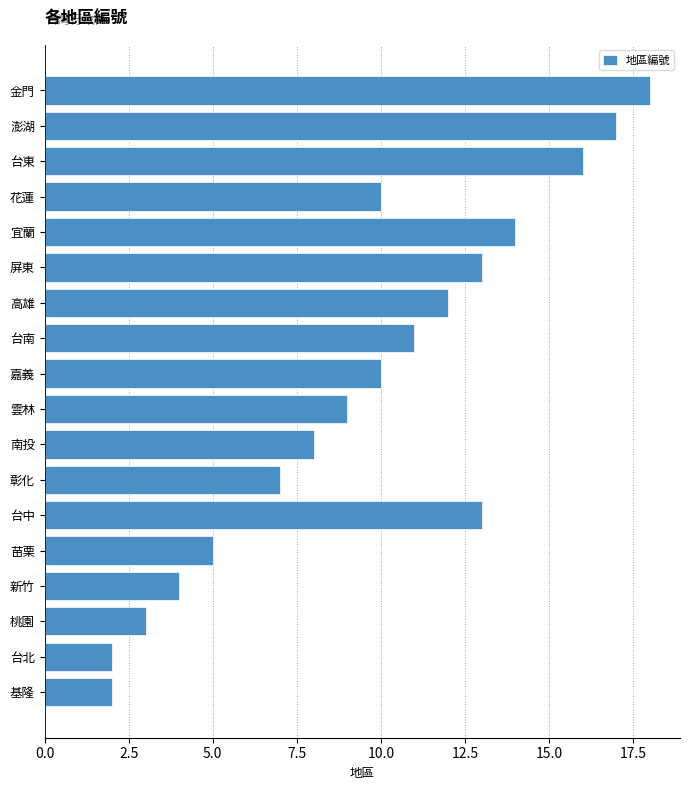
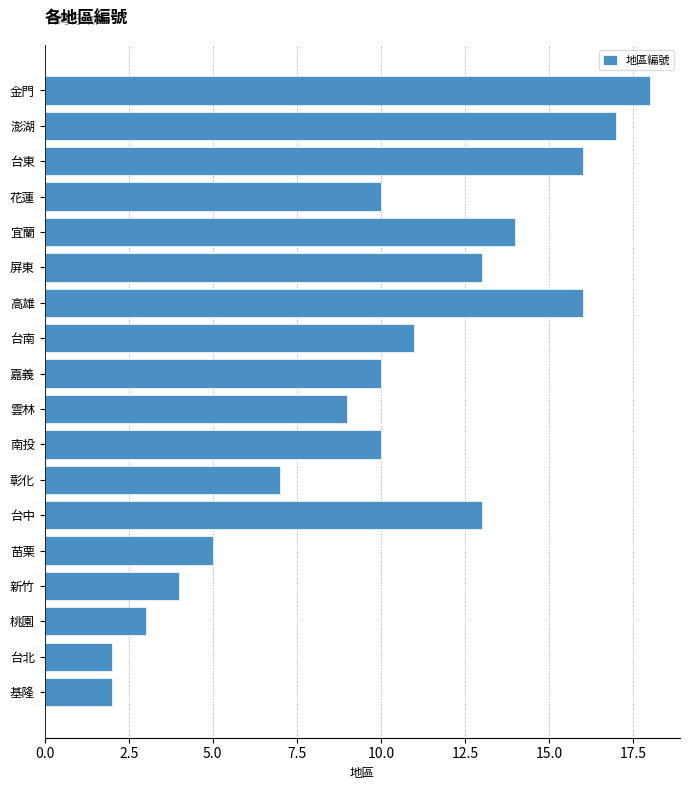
  {
    "金門": 18,
    "澎湖": 17,
    "台東": 16,
    "花蓮": 10,
    "宜蘭": 14,
    "屏東": 13,
-   "高雄": 12,
+   "高雄": 16,
    "台南": 11,
    "嘉義": 10,
    "雲林": 9,
-   "南投": 8,
+   "南投": 10,
    "彰化": 7,
    "台中": 13,
    "苗栗": 5,
    "新竹": 4,
    "桃園": 3,
    "台北": 2,
    "基隆": 2
  }
